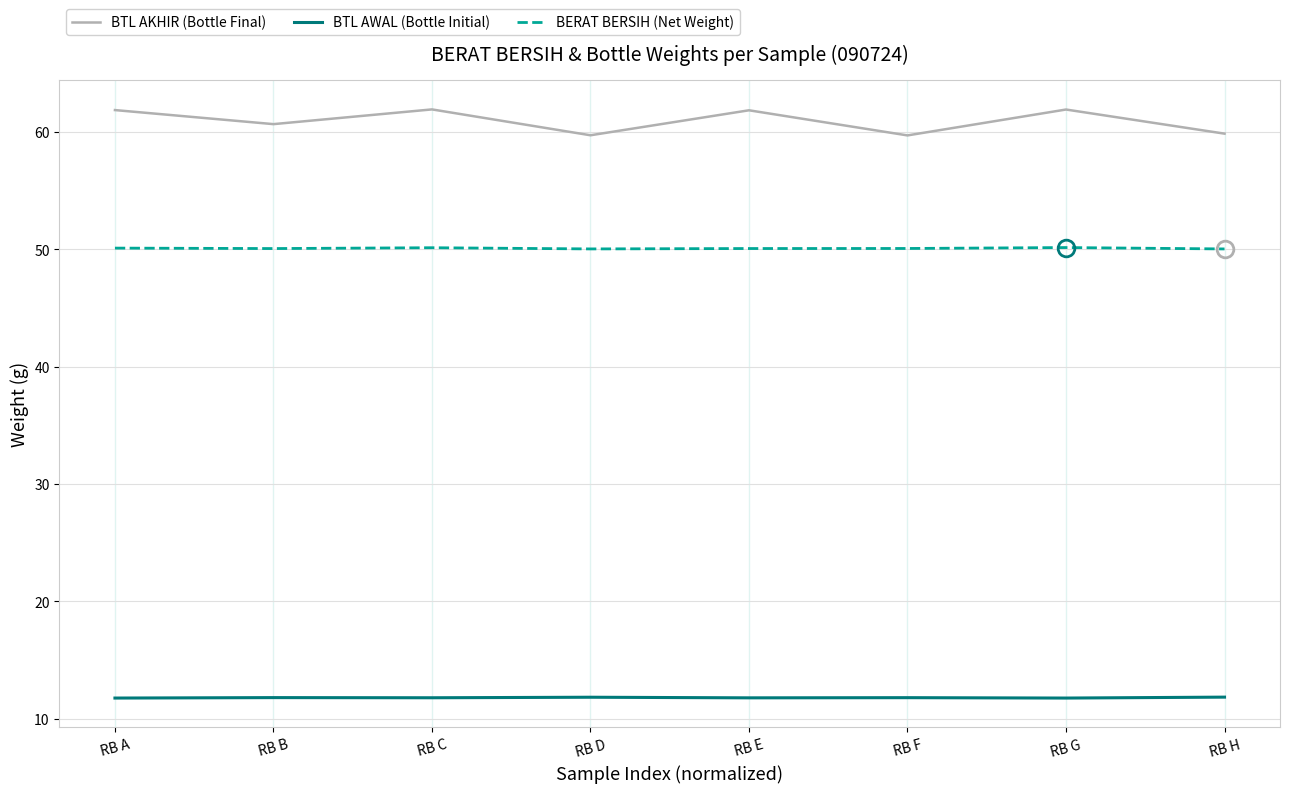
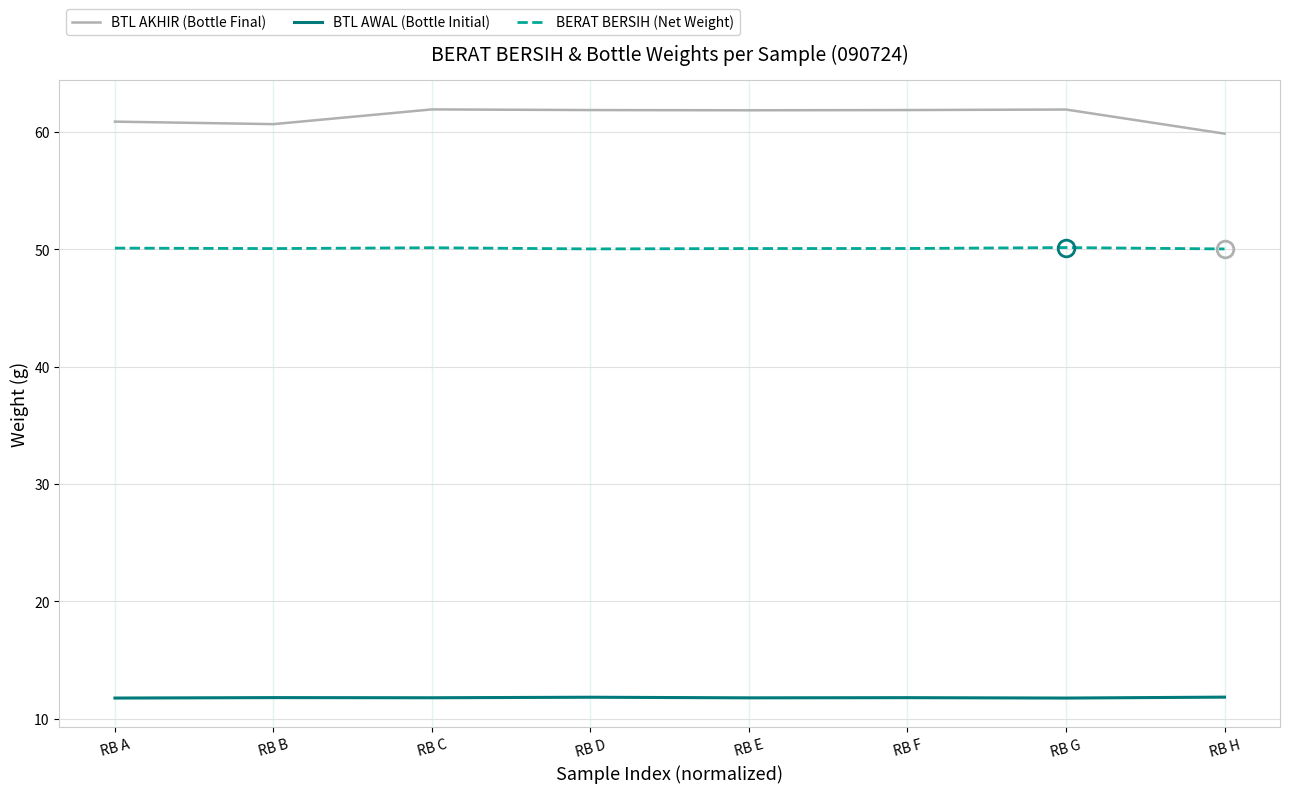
  {
    "BTL AKHIR (Bottle Final)": {
-     "RB A": 61.9,
+     "RB A": 60.9,
      "RB B": 60.7,
      "RB C": 61.9,
-     "RB D": 59.7,
+     "RB D": 61.9,
      "RB E": 61.9,
-     "RB F": 59.7,
+     "RB F": 61.9,
      "RB G": 61.9,
      "RB H": 59.9
    }
  }
